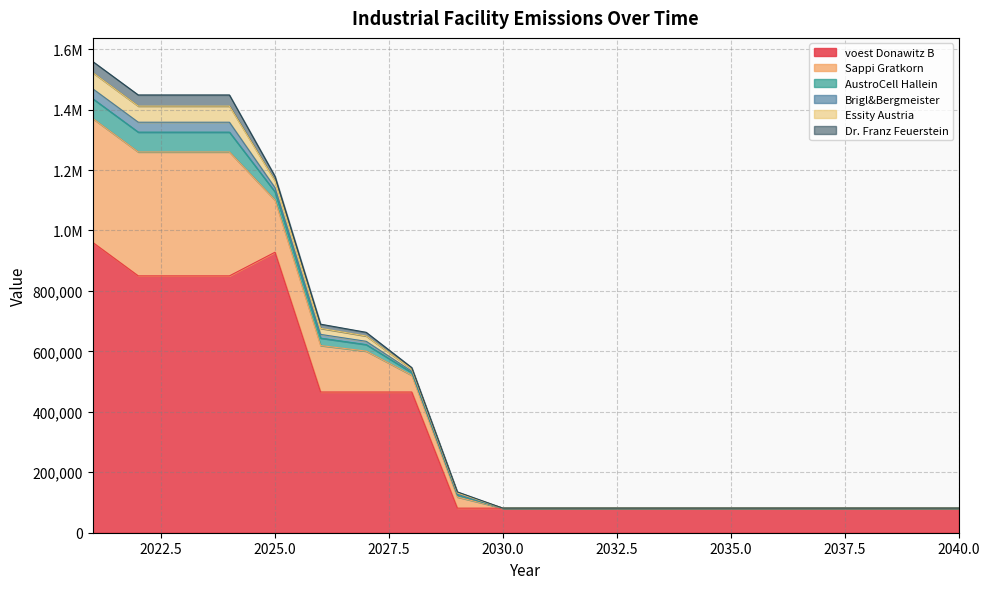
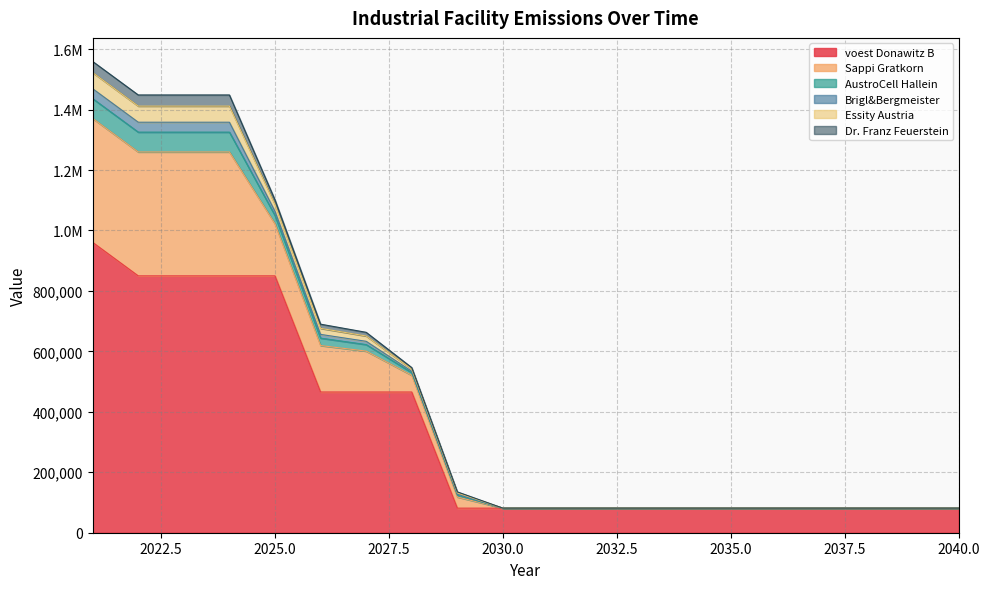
  {
    "voest Donawitz B": {
-     "2025.0": "930,000"
+     "2025.0": "850,000"
    }
  }
